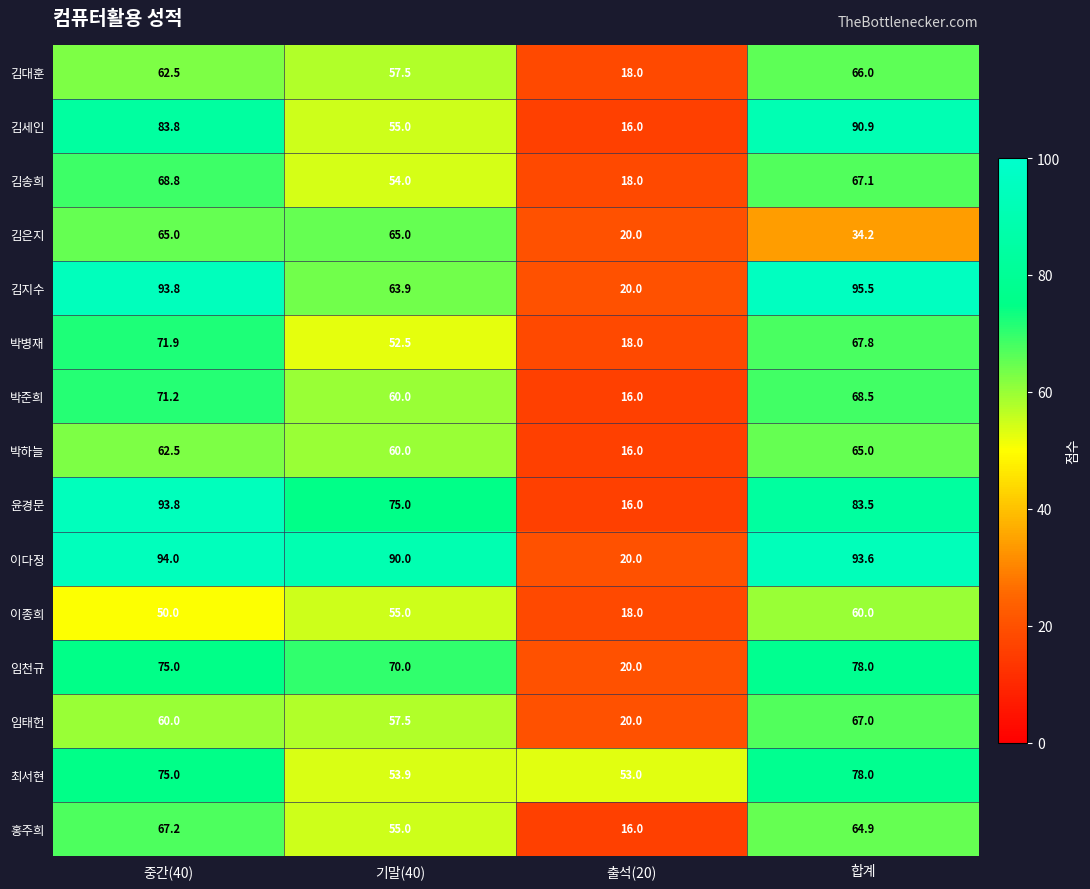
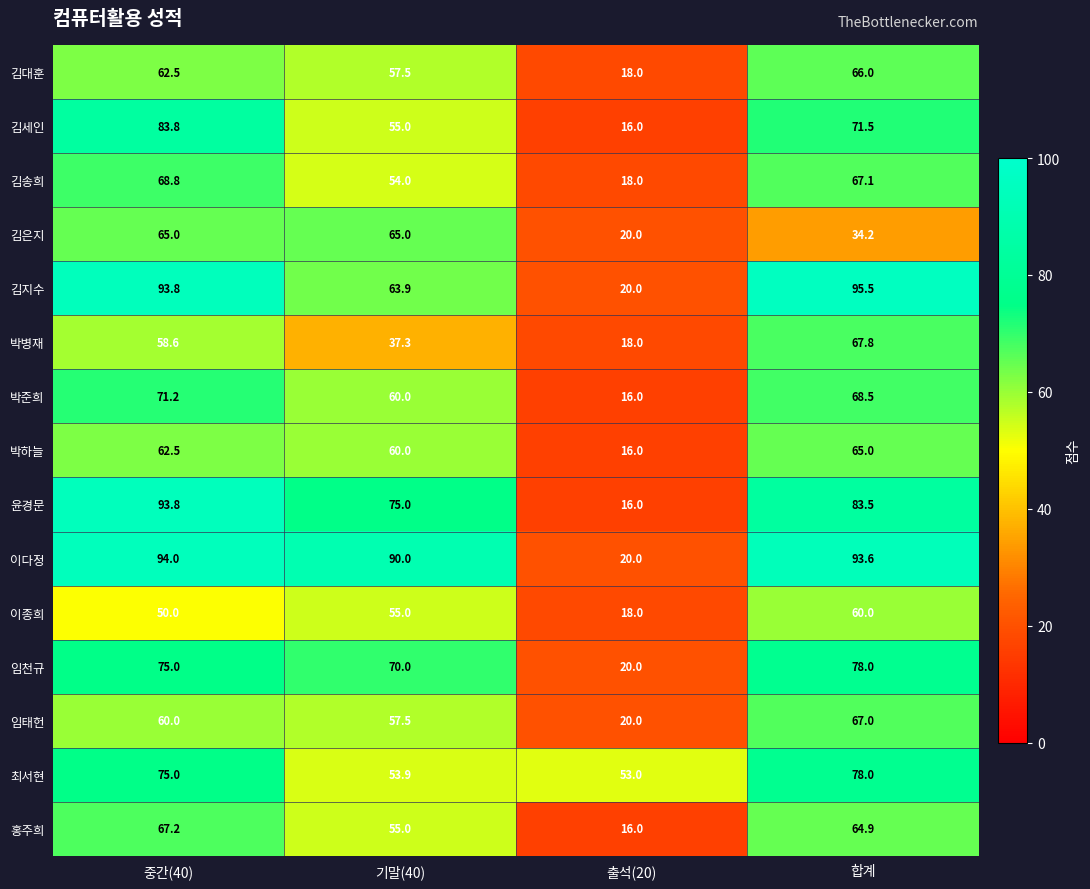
  {
    "김대훈": {
      "중간(40)": 62.5,
      "기말(40)": 57.5,
      "출석(20)": 18.0,
      "합계": 66.0
    },
    "김세인": {
      "중간(40)": 83.8,
      "기말(40)": 55.0,
      "출석(20)": 16.0,
-     "합계": 90.9
+     "합계": 71.5
    },
    "김송희": {
      "중간(40)": 68.8,
      "기말(40)": 54.0,
      "출석(20)": 18.0,
      "합계": 67.1
    },
    "김은지": {
      "중간(40)": 65.0,
      "기말(40)": 65.0,
      "출석(20)": 20.0,
      "합계": 34.2
    },
    "김지수": {
      "중간(40)": 93.8,
      "기말(40)": 63.9,
      "출석(20)": 20.0,
      "합계": 95.5
    },
    "박병재": {
-     "중간(40)": 71.9,
-     "기말(40)": 52.5,
+     "중간(40)": 58.6,
+     "기말(40)": 37.3,
      "출석(20)": 18.0,
      "합계": 67.8
    },
    "박준희": {
      "중간(40)": 71.2,
      "기말(40)": 60.0,
      "출석(20)": 16.0,
      "합계": 68.5
    },
    "박하늘": {
      "중간(40)": 62.5,
      "기말(40)": 60.0,
      "출석(20)": 16.0,
      "합계": 65.0
    },
    "윤경문": {
      "중간(40)": 93.8,
      "기말(40)": 75.0,
      "출석(20)": 16.0,
      "합계": 83.5
    },
    "이다정": {
      "중간(40)": 94.0,
      "기말(40)": 90.0,
      "출석(20)": 20.0,
      "합계": 93.6
    },
    "이종희": {
      "중간(40)": 50.0,
      "기말(40)": 55.0,
      "출석(20)": 18.0,
      "합계": 60.0
    },
    "임천규": {
      "중간(40)": 75.0,
      "기말(40)": 70.0,
      "출석(20)": 20.0,
      "합계": 78.0
    },
    "임태헌": {
      "중간(40)": 60.0,
      "기말(40)": 57.5,
      "출석(20)": 20.0,
      "합계": 67.0
    },
    "최서현": {
      "중간(40)": 75.0,
      "기말(40)": 53.9,
      "출석(20)": 53.0,
      "합계": 78.0
    },
    "홍주희": {
      "중간(40)": 67.2,
      "기말(40)": 55.0,
      "출석(20)": 16.0,
      "합계": 64.9
    }
  }
